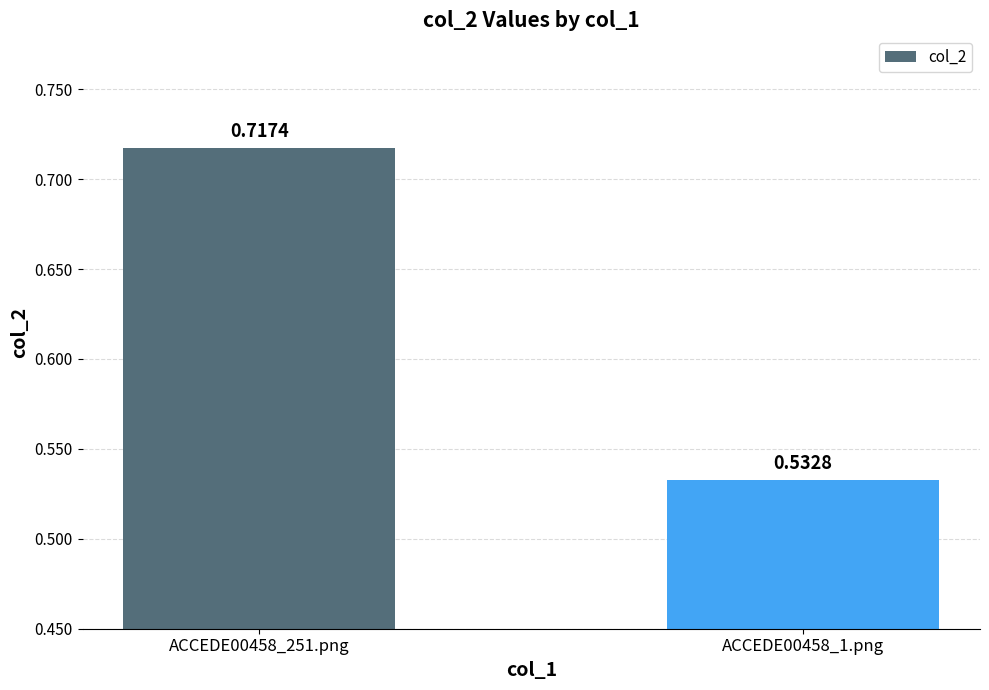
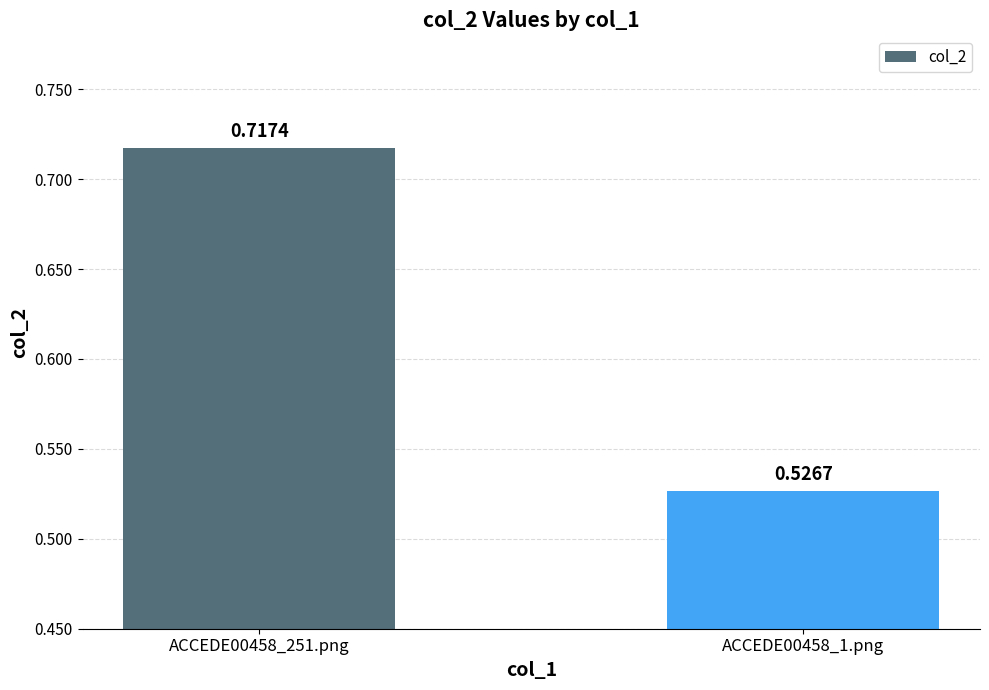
  {
    "ACCEDE00458_251.png": 0.7174,
-   "ACCEDE00458_1.png": 0.5328
+   "ACCEDE00458_1.png": 0.5267
  }
